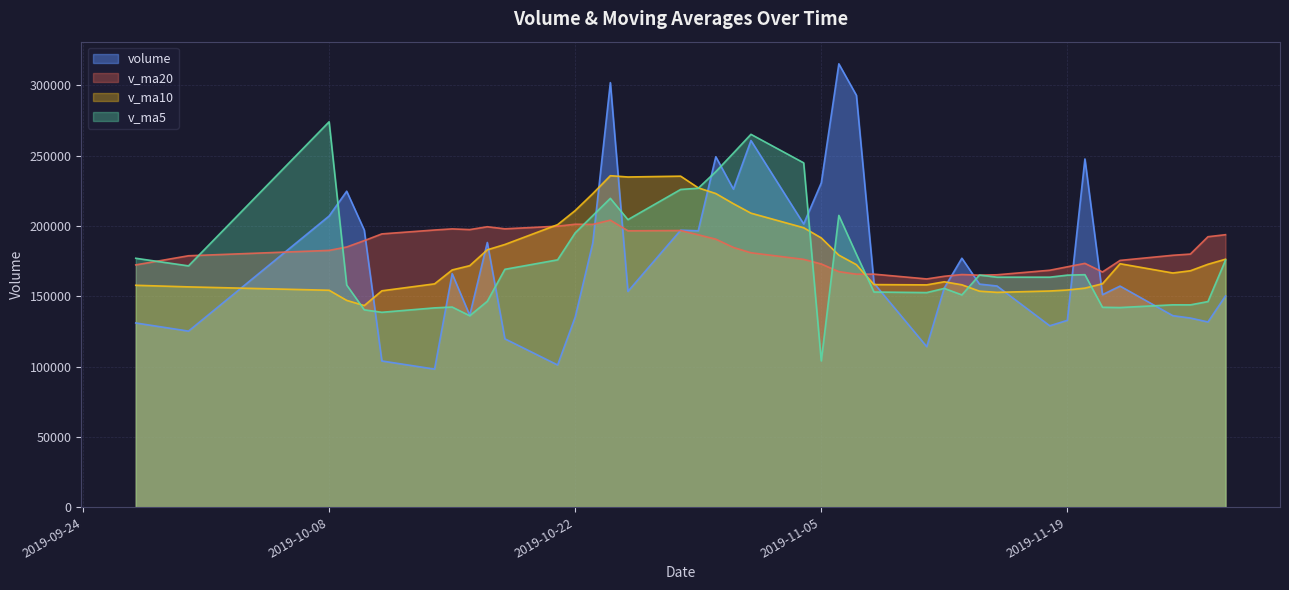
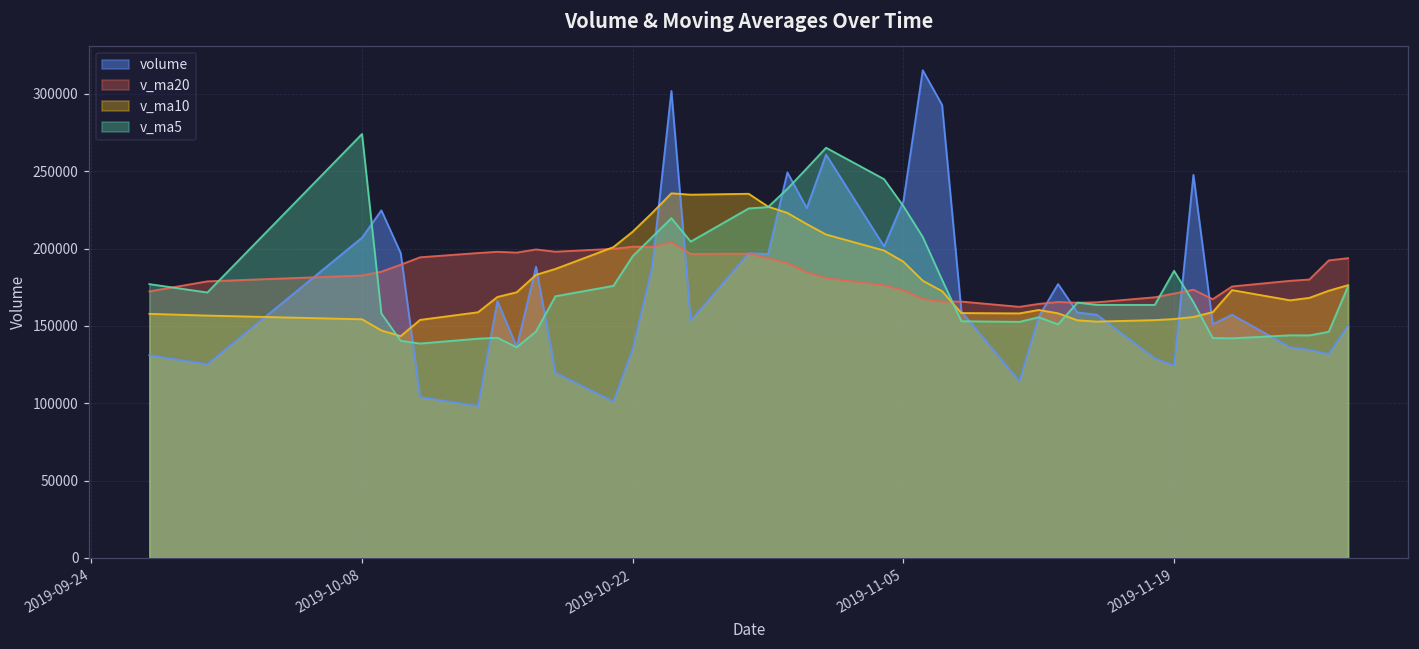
  {
    "volume": {
      "2019-10-08": 207000,
      "2019-10-22": 135000,
      "2019-11-05": 231000,
-     "2019-11-19": 133000
+     "2019-11-19": 124000
    },
    "v_ma5": {
      "2019-10-08": 274000,
      "2019-10-22": 195000,
-     "2019-11-05": 104000,
-     "2019-11-19": 165000
+     "2019-11-05": 227000,
+     "2019-11-19": 186000
    }
  }
